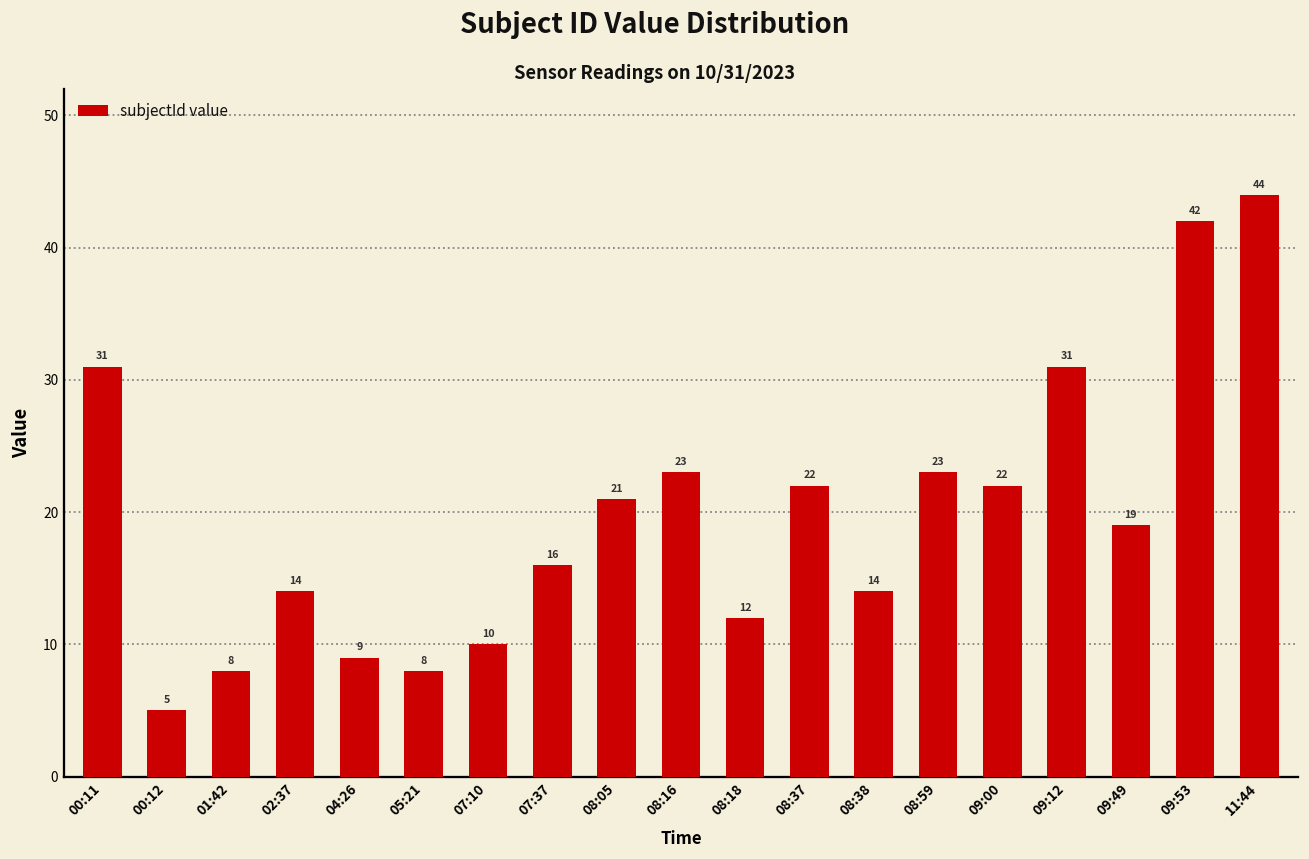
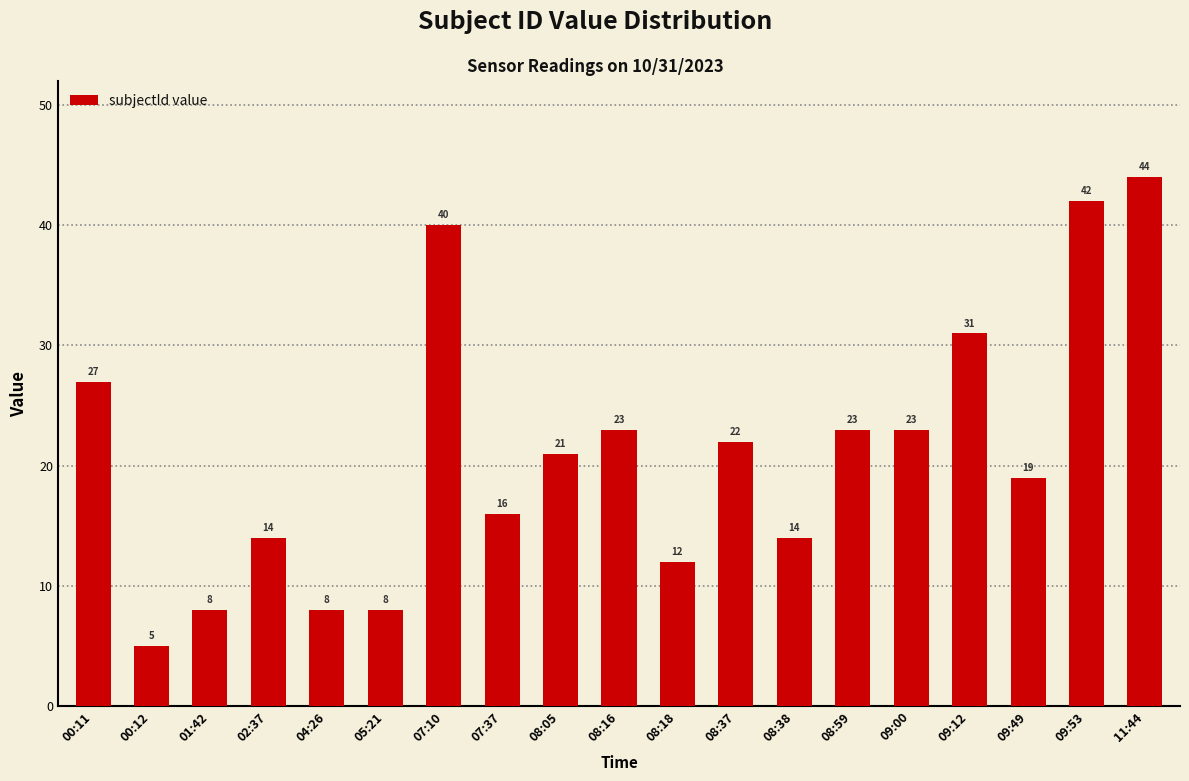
  {
-   "00:11": 31,
+   "00:11": 27,
    "00:12": 5,
    "01:42": 8,
    "02:37": 14,
-   "04:26": 9,
+   "04:26": 8,
    "05:21": 8,
-   "07:10": 10,
+   "07:10": 40,
    "07:37": 16,
    "08:05": 21,
    "08:16": 23,
    "08:18": 12,
    "08:37": 22,
    "08:38": 14,
    "08:59": 23,
-   "09:00": 22,
+   "09:00": 23,
    "09:12": 31,
    "09:49": 19,
    "09:53": 42,
    "11:44": 44
  }
